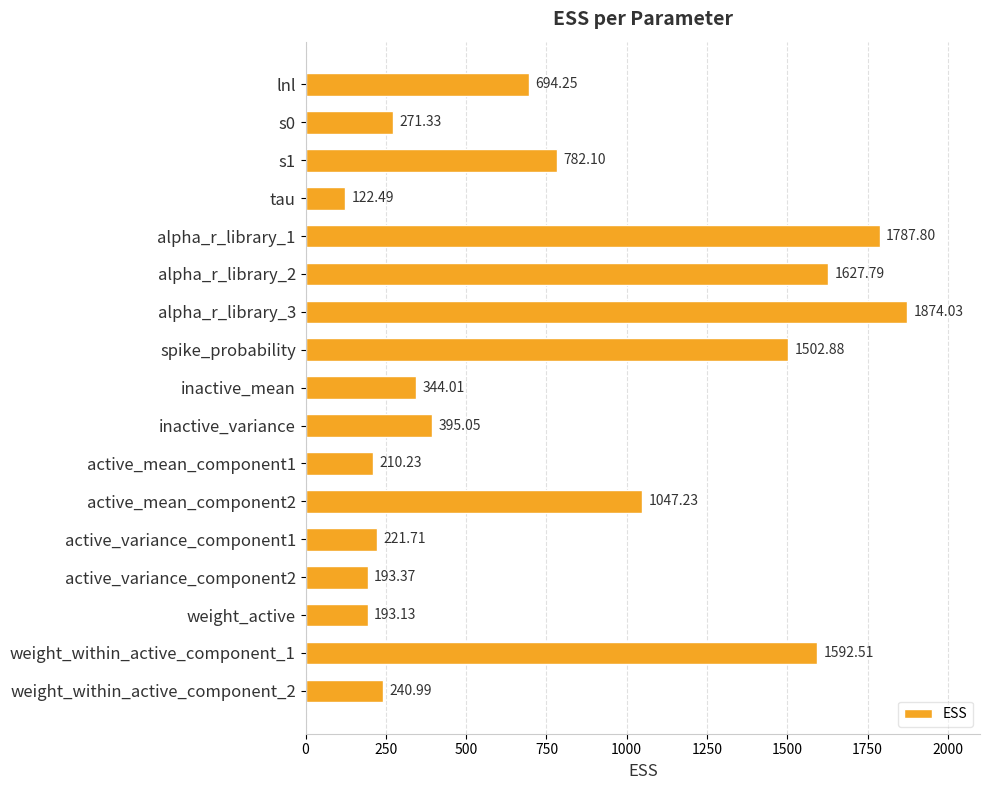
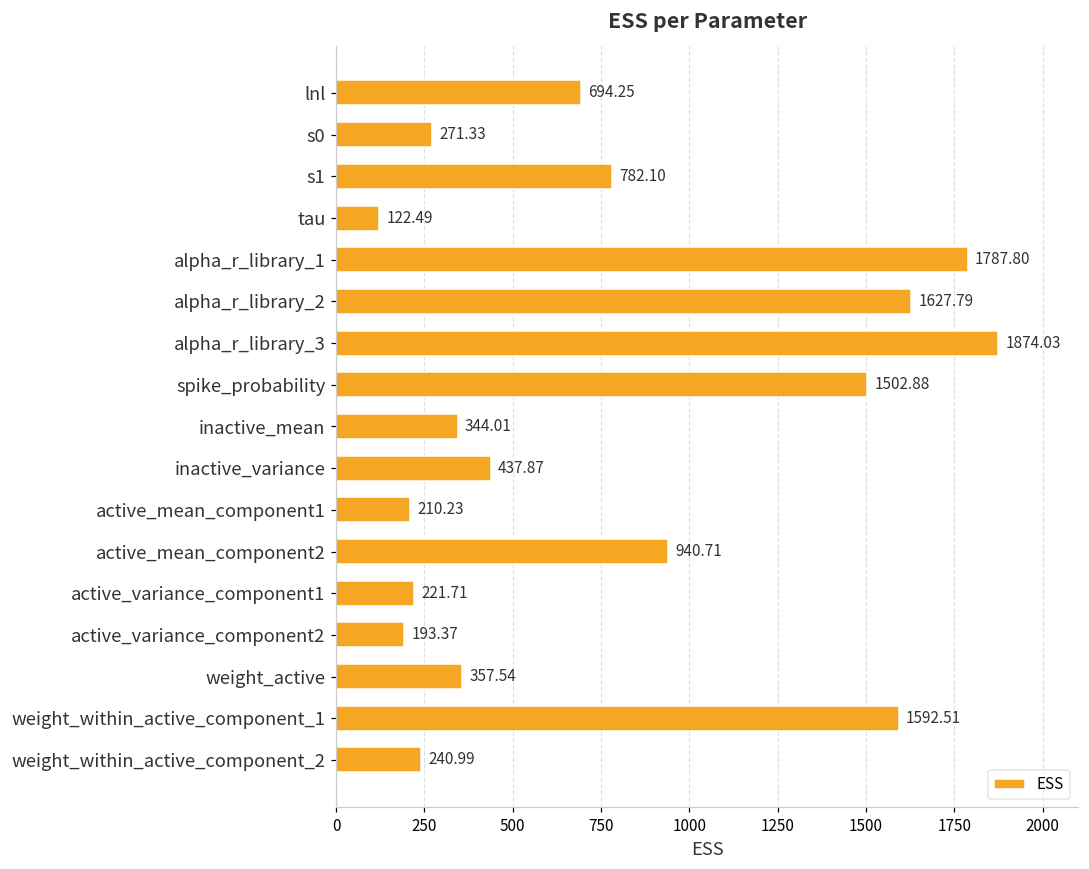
  {
    "lnl": 694.25,
    "s0": 271.33,
    "s1": 782.10,
    "tau": 122.49,
    "alpha_r_library_1": 1787.80,
    "alpha_r_library_2": 1627.79,
    "alpha_r_library_3": 1874.03,
    "spike_probability": 1502.88,
    "inactive_mean": 344.01,
-   "inactive_variance": 395.05,
+   "inactive_variance": 437.87,
    "active_mean_component1": 210.23,
-   "active_mean_component2": 1047.23,
+   "active_mean_component2": 940.71,
    "active_variance_component1": 221.71,
    "active_variance_component2": 193.37,
-   "weight_active": 193.13,
+   "weight_active": 357.54,
    "weight_within_active_component_1": 1592.51,
    "weight_within_active_component_2": 240.99
  }
